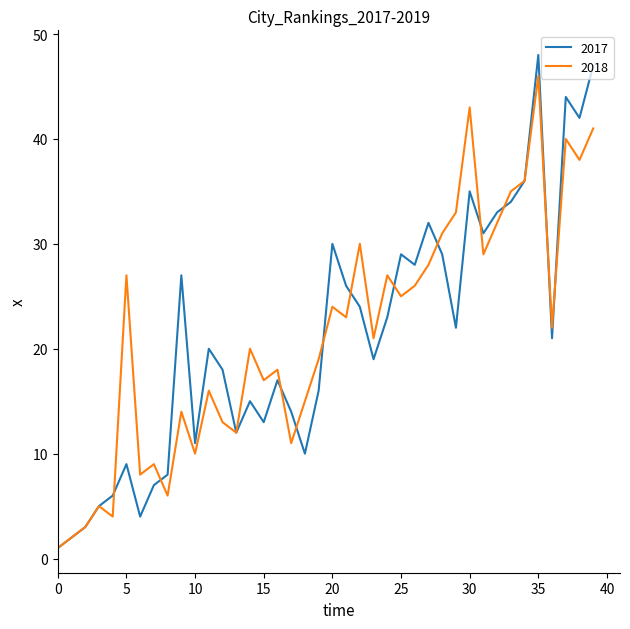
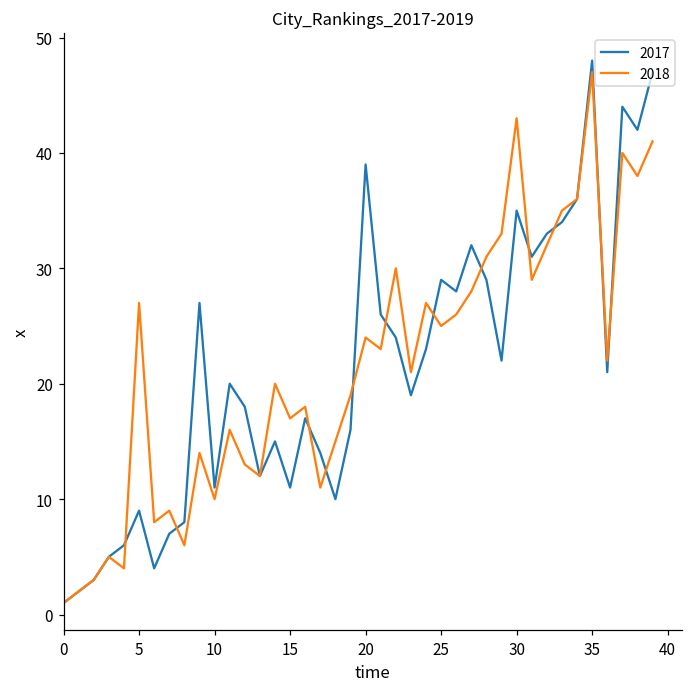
  {
    "2017": {
      "5": 9,
      "10": 11,
-     "15": 13,
-     "20": 30,
+     "15": 11,
+     "20": 39,
      "25": 29,
      "30": 35,
      "35": 48
    },
    "2018": {
      "5": 27,
      "10": 10,
      "15": 17,
      "20": 24,
      "25": 25,
      "30": 43,
-     "35": 46
+     "35": 47
    }
  }
